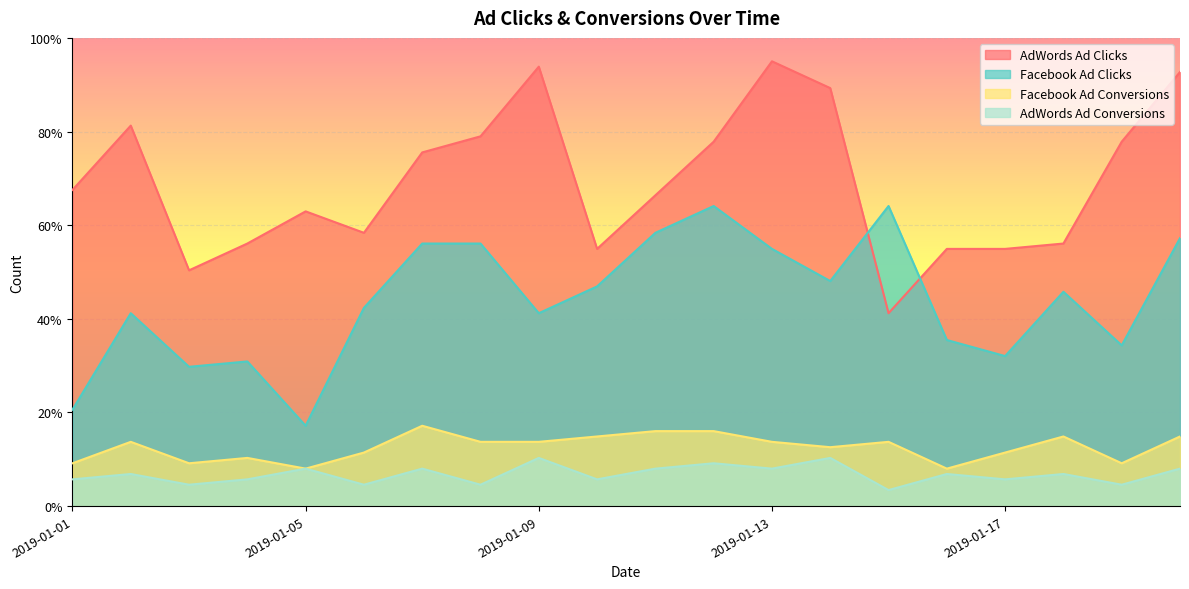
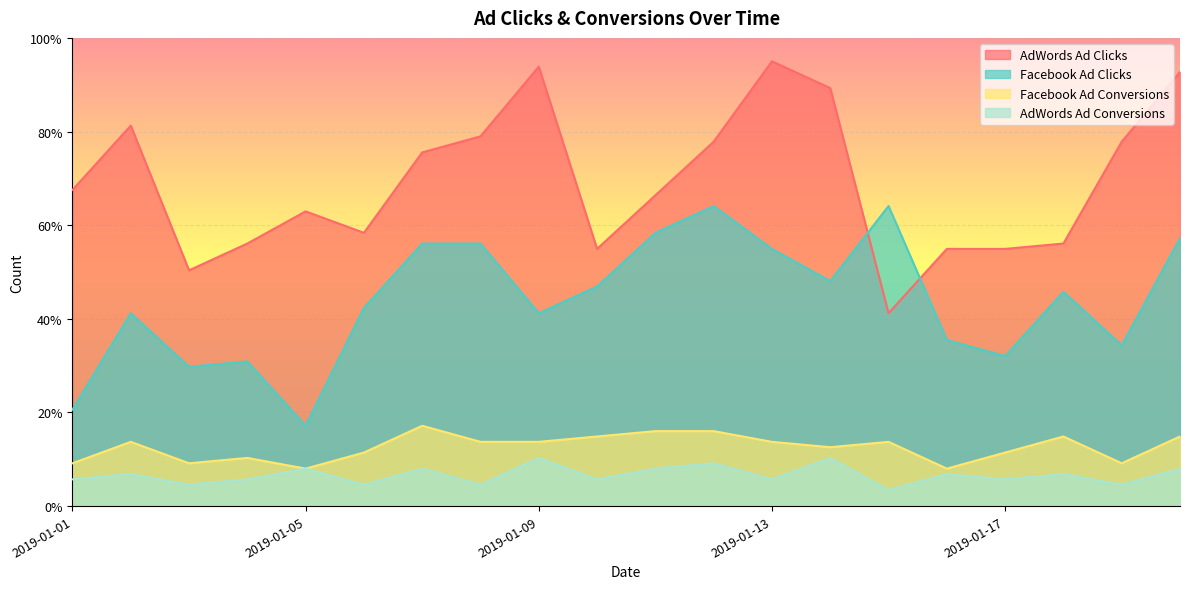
  {
    "AdWords Ad Clicks": {
      "2019-01-01": "68%",
      "2019-01-05": "63%",
      "2019-01-09": "94%",
      "2019-01-13": "95%",
      "2019-01-17": "55%"
    },
    "Facebook Ad Clicks": {
      "2019-01-01": "21%",
      "2019-01-05": "17%",
      "2019-01-09": "41%",
      "2019-01-13": "55%",
      "2019-01-17": "32%"
    },
    "Facebook Ad Conversions": {
      "2019-01-01": "9%",
      "2019-01-09": "14%",
      "2019-01-13": "14%",
      "2019-01-17": "11%"
    },
    "AdWords Ad Conversions": {
      "2019-01-01": "6%",
      "2019-01-09": "10%",
-     "2019-01-13": "8%",
+     "2019-01-13": "6%",
      "2019-01-17": "6%"
    }
  }
